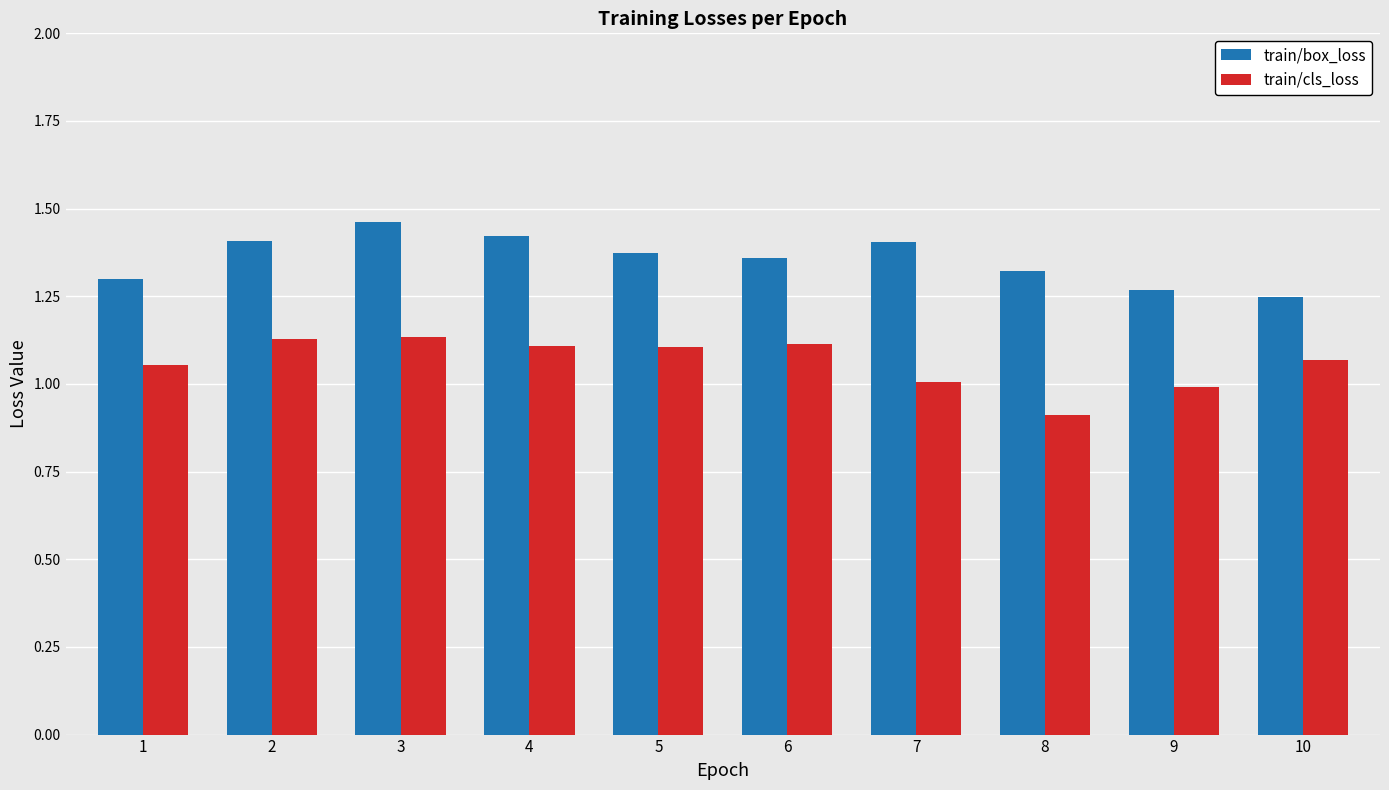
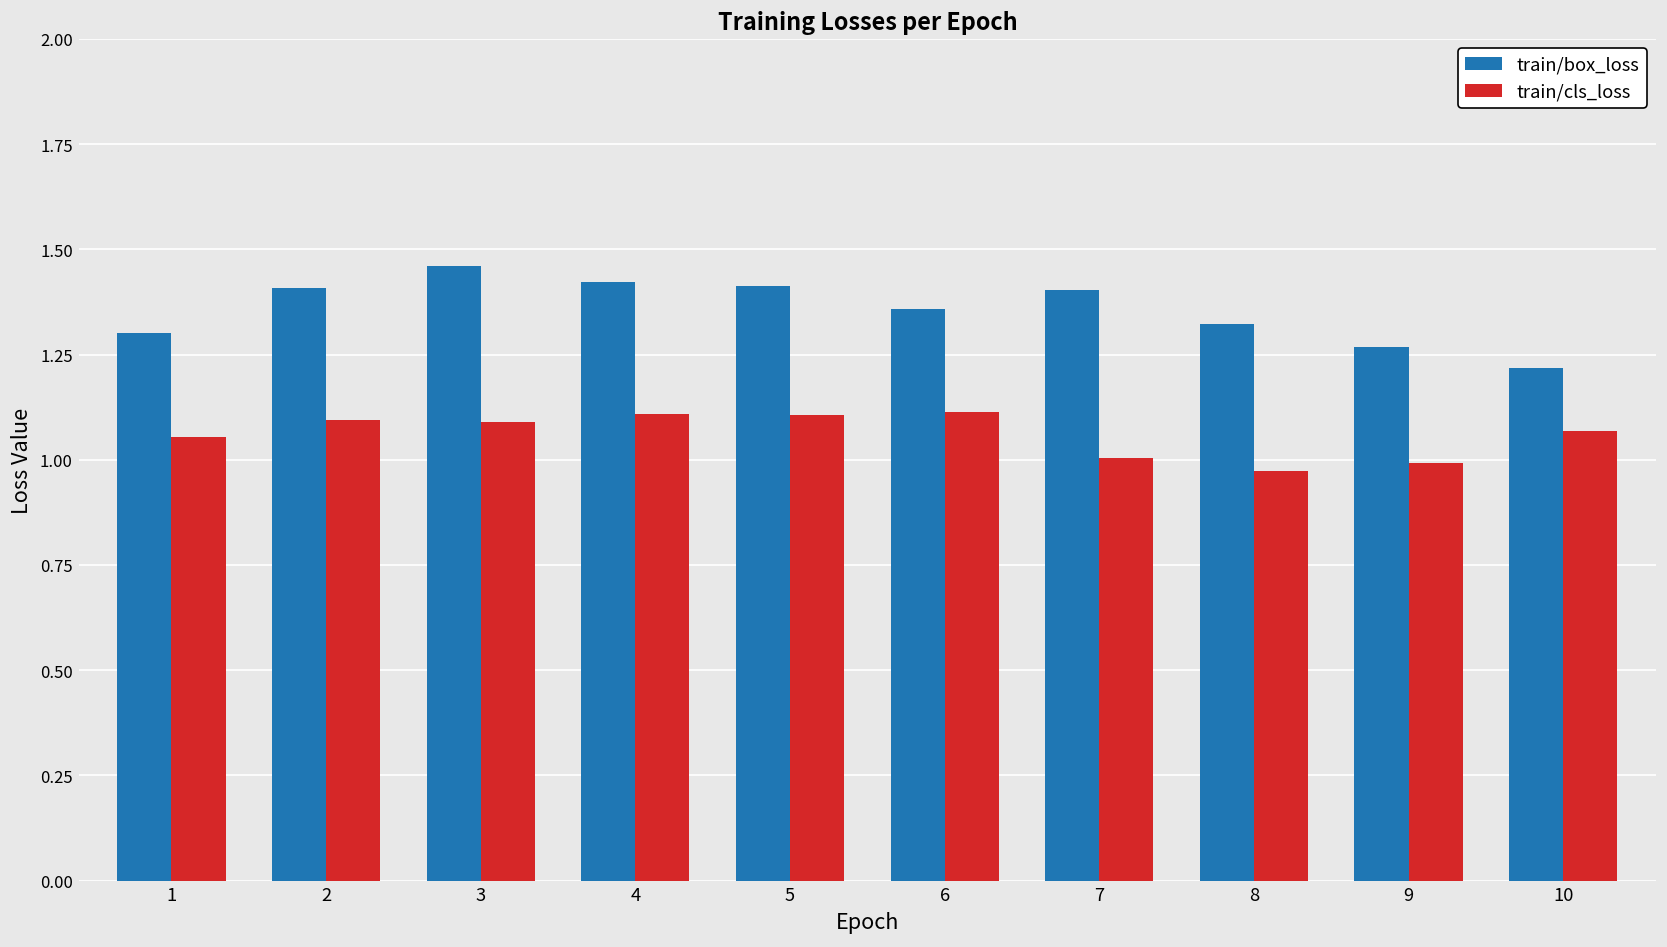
  {
    "train/box_loss": {
      "1": 1.30,
      "2": 1.41,
      "3": 1.46,
      "4": 1.42,
-     "5": 1.37,
+     "5": 1.41,
      "6": 1.36,
      "7": 1.40,
      "8": 1.32,
      "9": 1.27,
-     "10": 1.25
+     "10": 1.22
    },
    "train/cls_loss": {
      "1": 1.06,
-     "2": 1.13,
-     "3": 1.13,
+     "2": 1.10,
+     "3": 1.09,
      "4": 1.11,
      "5": 1.11,
      "6": 1.11,
      "7": 1.00,
-     "8": 0.91,
+     "8": 0.97,
      "9": 0.99,
      "10": 1.07
    }
  }
